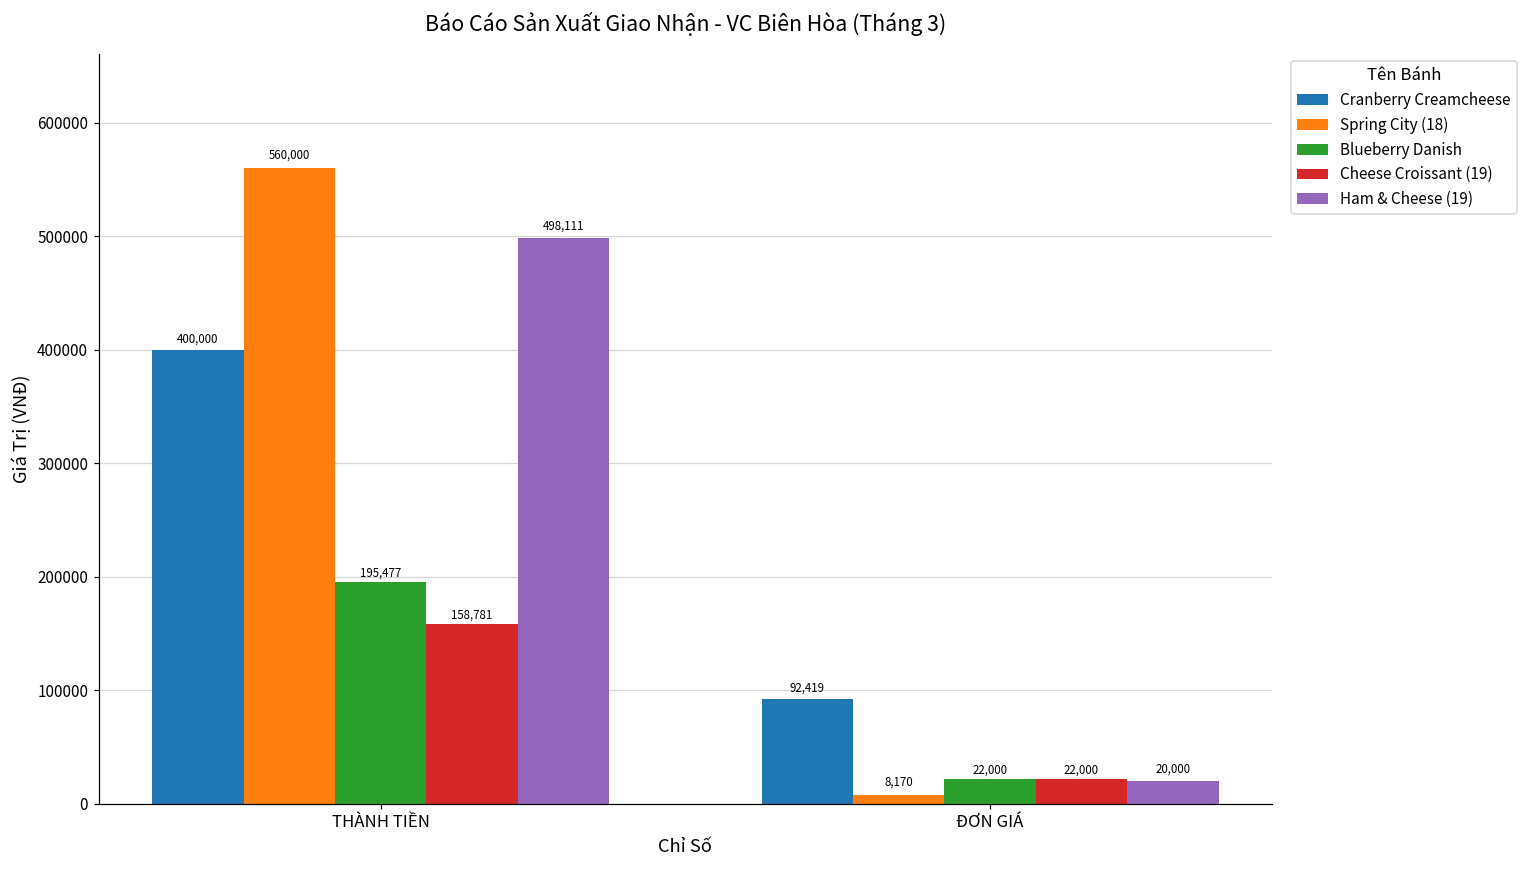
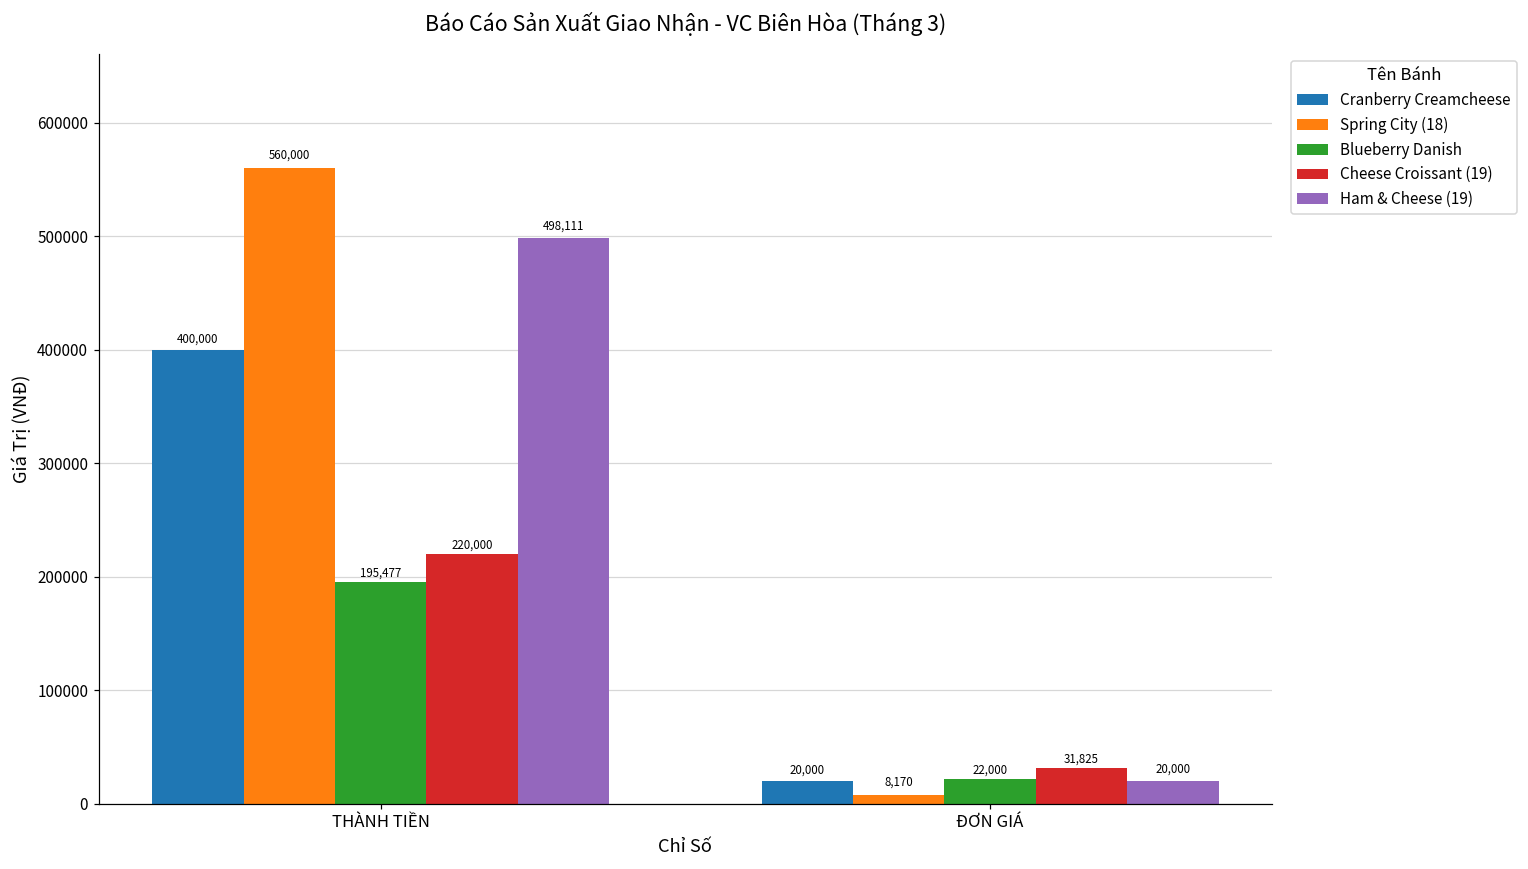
  {
    "Cranberry Creamcheese": {
      "THÀNH TIỀN": "400,000",
-     "ĐƠN GIÁ": "92,419"
+     "ĐƠN GIÁ": "20,000"
    },
    "Spring City (18)": {
      "THÀNH TIỀN": "560,000",
      "ĐƠN GIÁ": "8,170"
    },
    "Blueberry Danish": {
      "THÀNH TIỀN": "195,477",
      "ĐƠN GIÁ": "22,000"
    },
    "Cheese Croissant (19)": {
-     "THÀNH TIỀN": "158,781",
-     "ĐƠN GIÁ": "22,000"
+     "THÀNH TIỀN": "220,000",
+     "ĐƠN GIÁ": "31,825"
    },
    "Ham & Cheese (19)": {
      "THÀNH TIỀN": "498,111",
      "ĐƠN GIÁ": "20,000"
    }
  }
